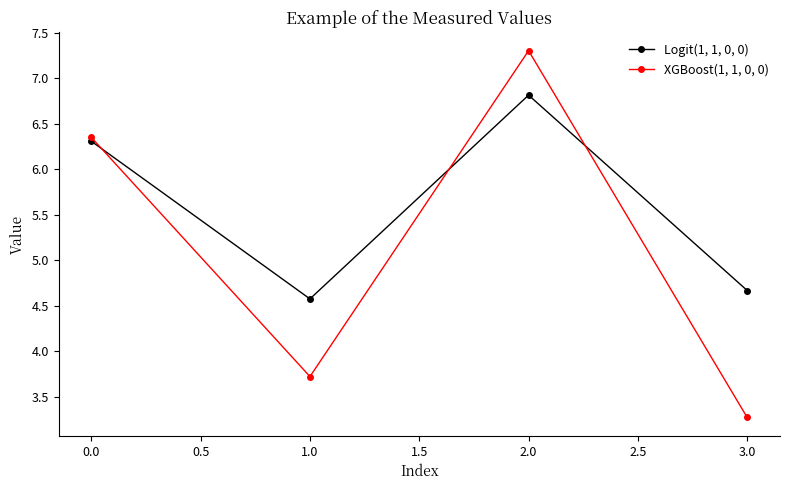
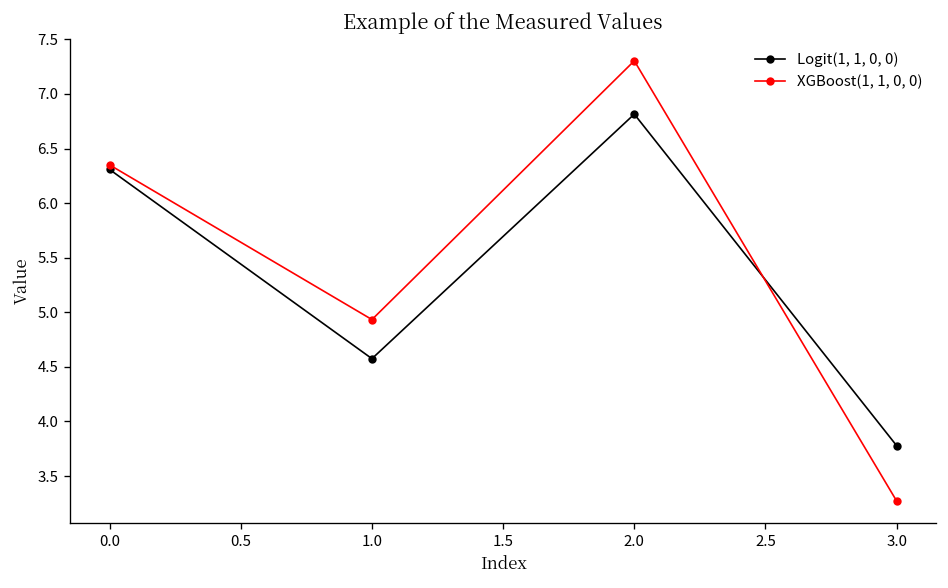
  {
    "Logit(1, 1, 0, 0)": {
      "0.0": 6.3,
      "1.0": 4.6,
      "2.0": 6.8,
-     "3.0": 4.7
+     "3.0": 3.8
    },
    "XGBoost(1, 1, 0, 0)": {
      "0.0": 6.3,
-     "1.0": 3.7,
+     "1.0": 4.9,
      "2.0": 7.3,
      "3.0": 3.3
    }
  }
